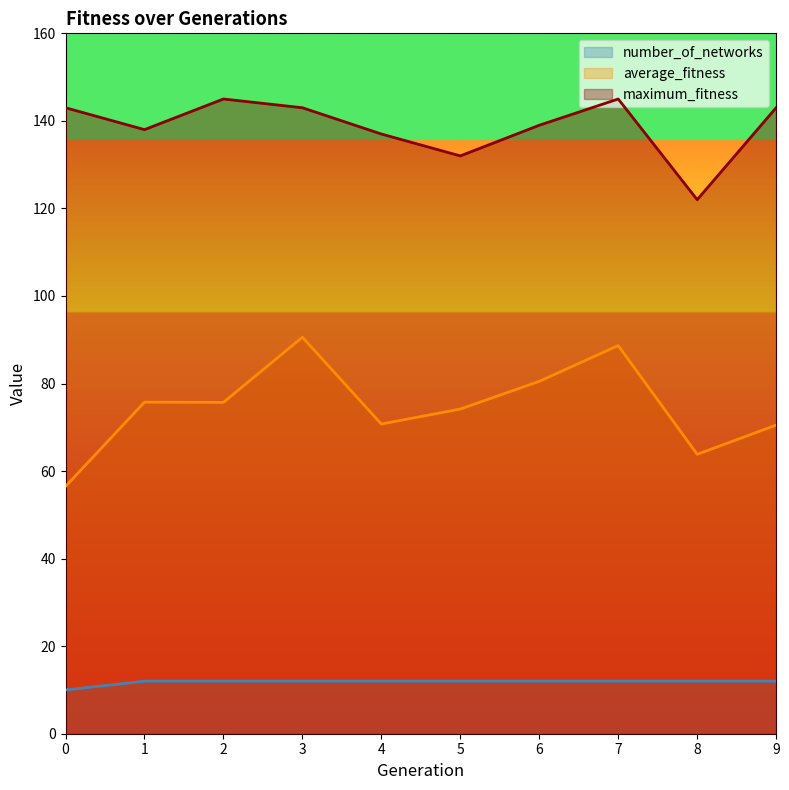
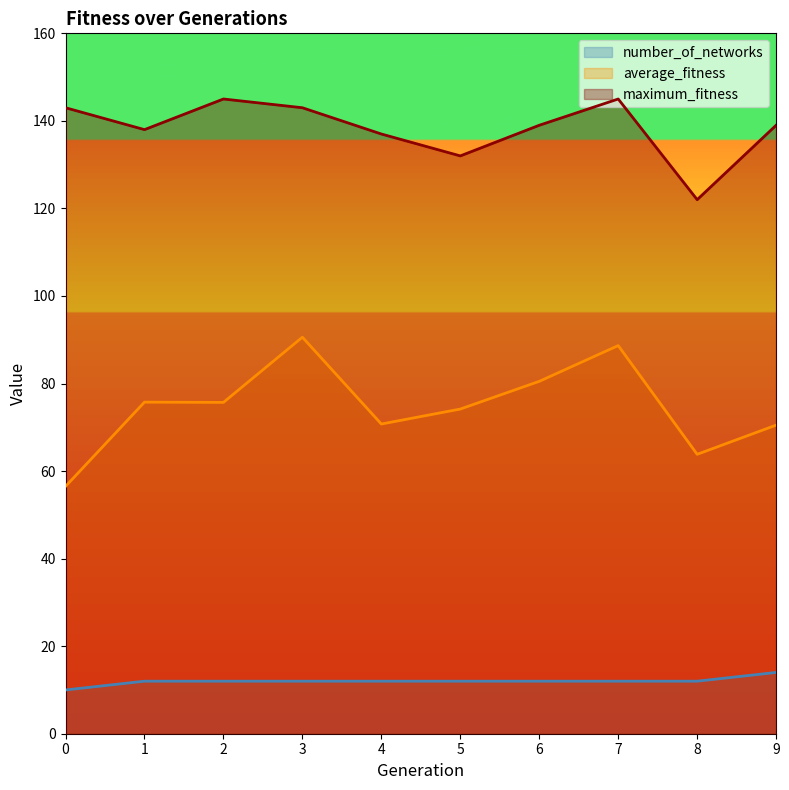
  {
    "number_of_networks": {
      "0": 10,
      "1": 12,
      "2": 12,
      "3": 12,
      "4": 12,
      "5": 12,
      "6": 12,
      "7": 12,
      "8": 12,
-     "9": 12
+     "9": 14
    },
    "average_fitness": {
      "0": 57,
      "1": 76,
      "2": 76,
      "3": 91,
      "4": 71,
      "5": 74,
      "6": 81,
      "7": 89,
      "8": 64,
      "9": 71
    },
    "maximum_fitness": {
      "0": 143,
      "1": 138,
      "2": 145,
      "3": 143,
      "4": 137,
      "5": 132,
      "6": 139,
      "8": 122,
-     "9": 143
+     "9": 139
    }
  }
